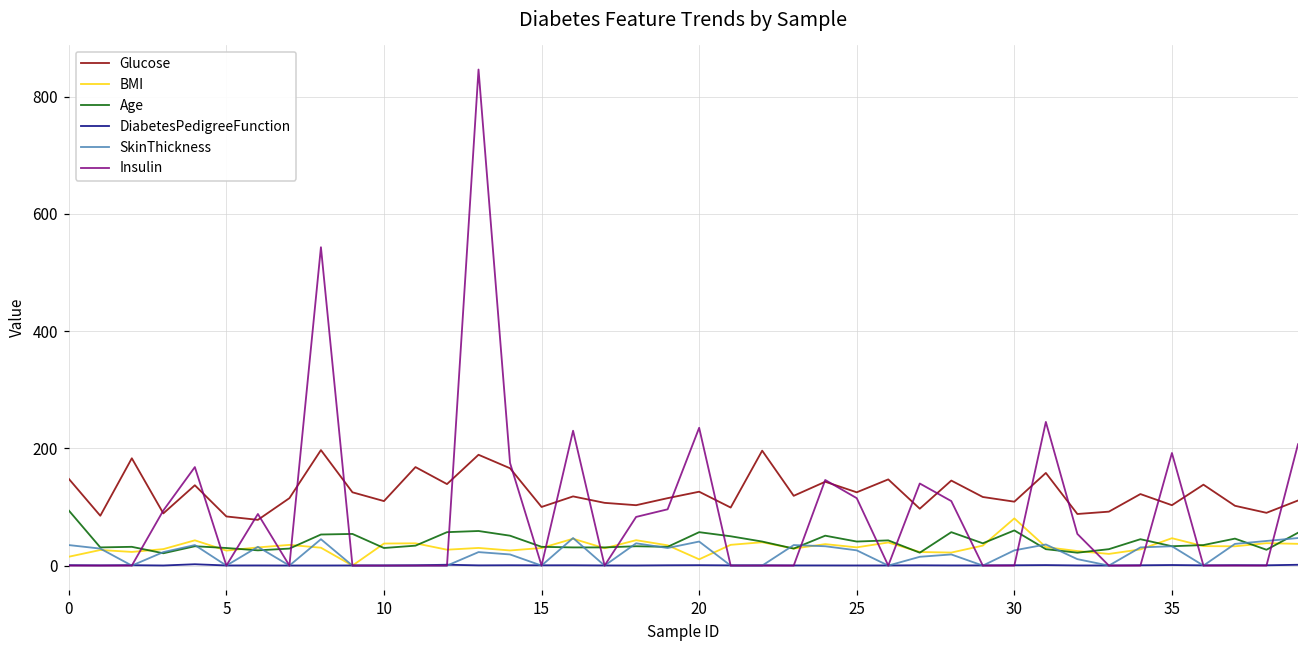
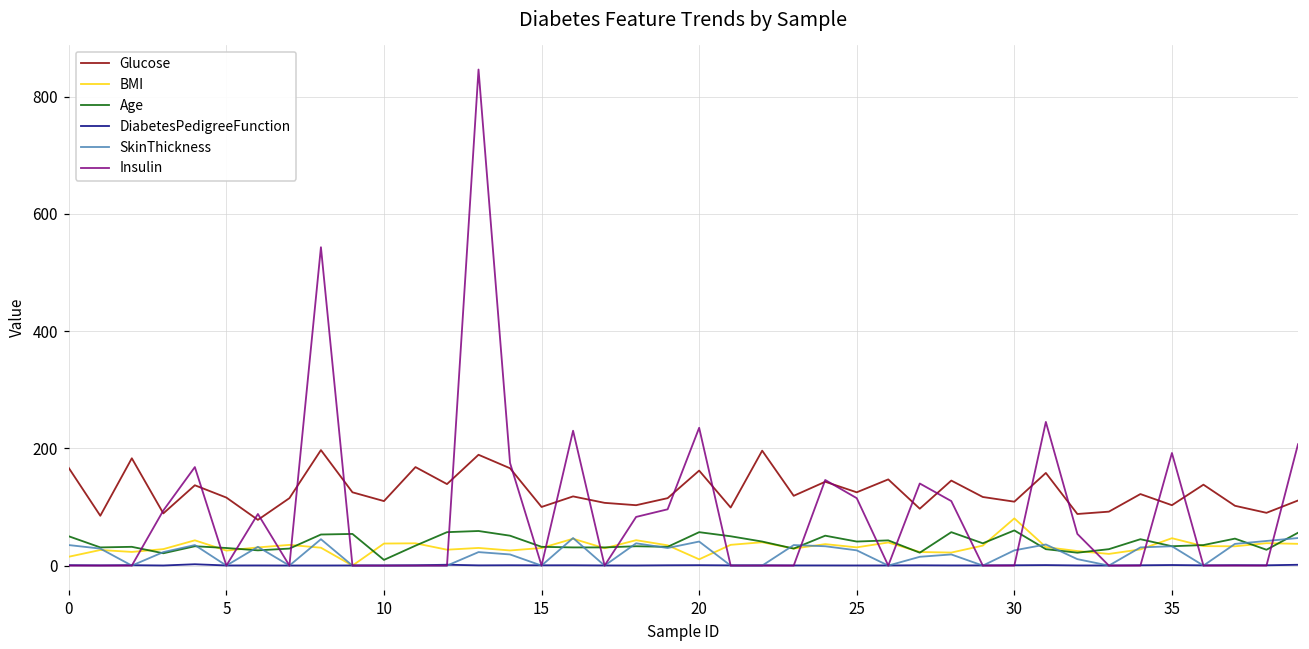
  {
    "Glucose": {
-     "0": 150,
-     "5": 80,
+     "0": 170,
+     "5": 120,
      "10": 110,
      "15": 100,
-     "20": 130,
+     "20": 160,
      "25": 130,
      "30": 110,
      "35": 100
    },
    "BMI": {
      "0": 20,
      "10": 40,
      "20": 10,
      "25": 30,
      "30": 80,
      "35": 50
    },
    "Age": {
-     "0": 90,
-     "10": 30,
+     "0": 50,
+     "10": 10,
      "20": 60,
      "25": 40,
      "30": 60
    },
    "DiabetesPedigreeFunction": {
      "20": 0,
      "25": 0,
      "35": 0
    },
    "SkinThickness": {
      "0": 40,
      "20": 40,
      "25": 30,
      "30": 30
    },
    "Insulin": {
      "20": 240,
      "25": 120,
      "35": 190
    }
  }
